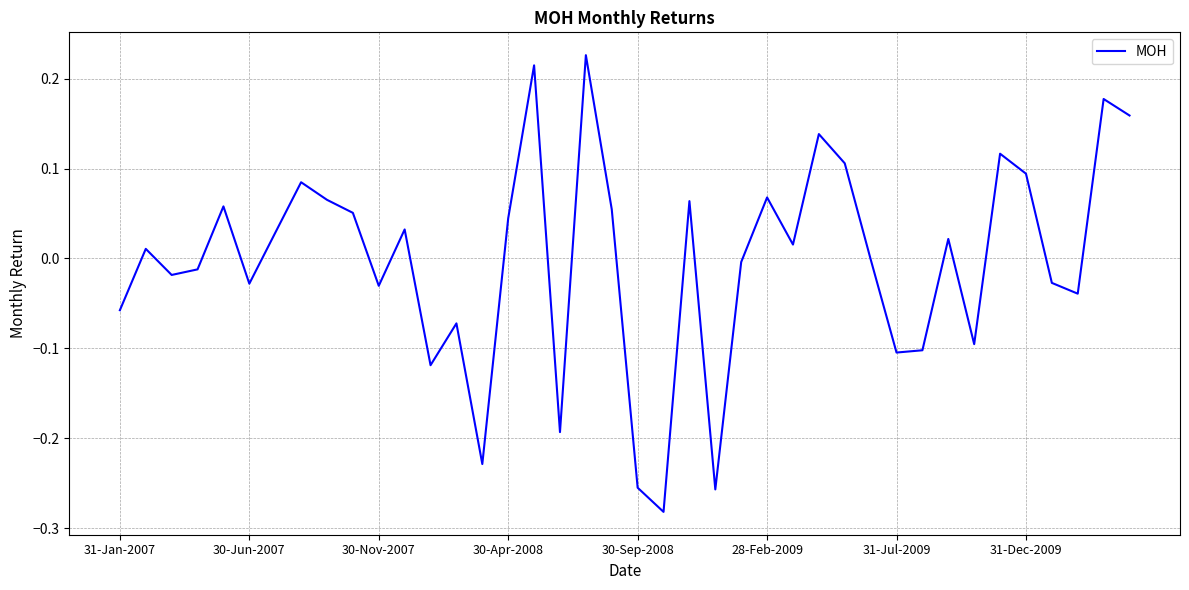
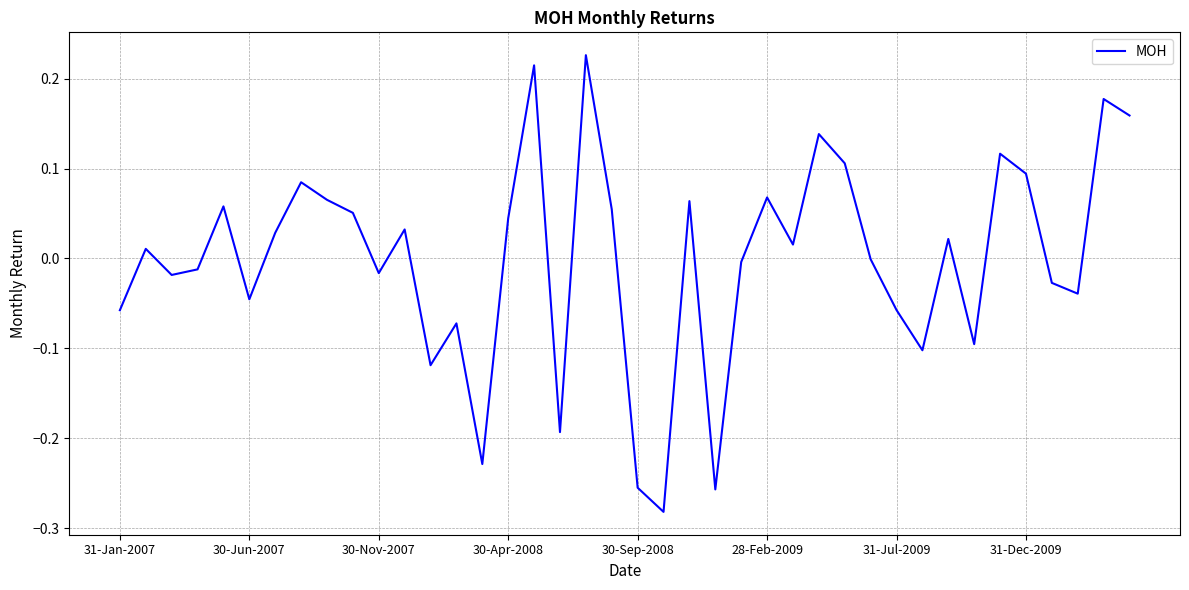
  {
    "31-Jan-2007": -0.06,
-   "30-Jun-2007": -0.03,
-   "30-Nov-2007": -0.03,
+   "30-Jun-2007": -0.05,
+   "30-Nov-2007": -0.02,
    "30-Apr-2008": 0.04,
    "30-Sep-2008": -0.25,
    "28-Feb-2009": 0.07,
-   "31-Jul-2009": -0.10,
+   "31-Jul-2009": -0.06,
    "31-Dec-2009": 0.09
  }
